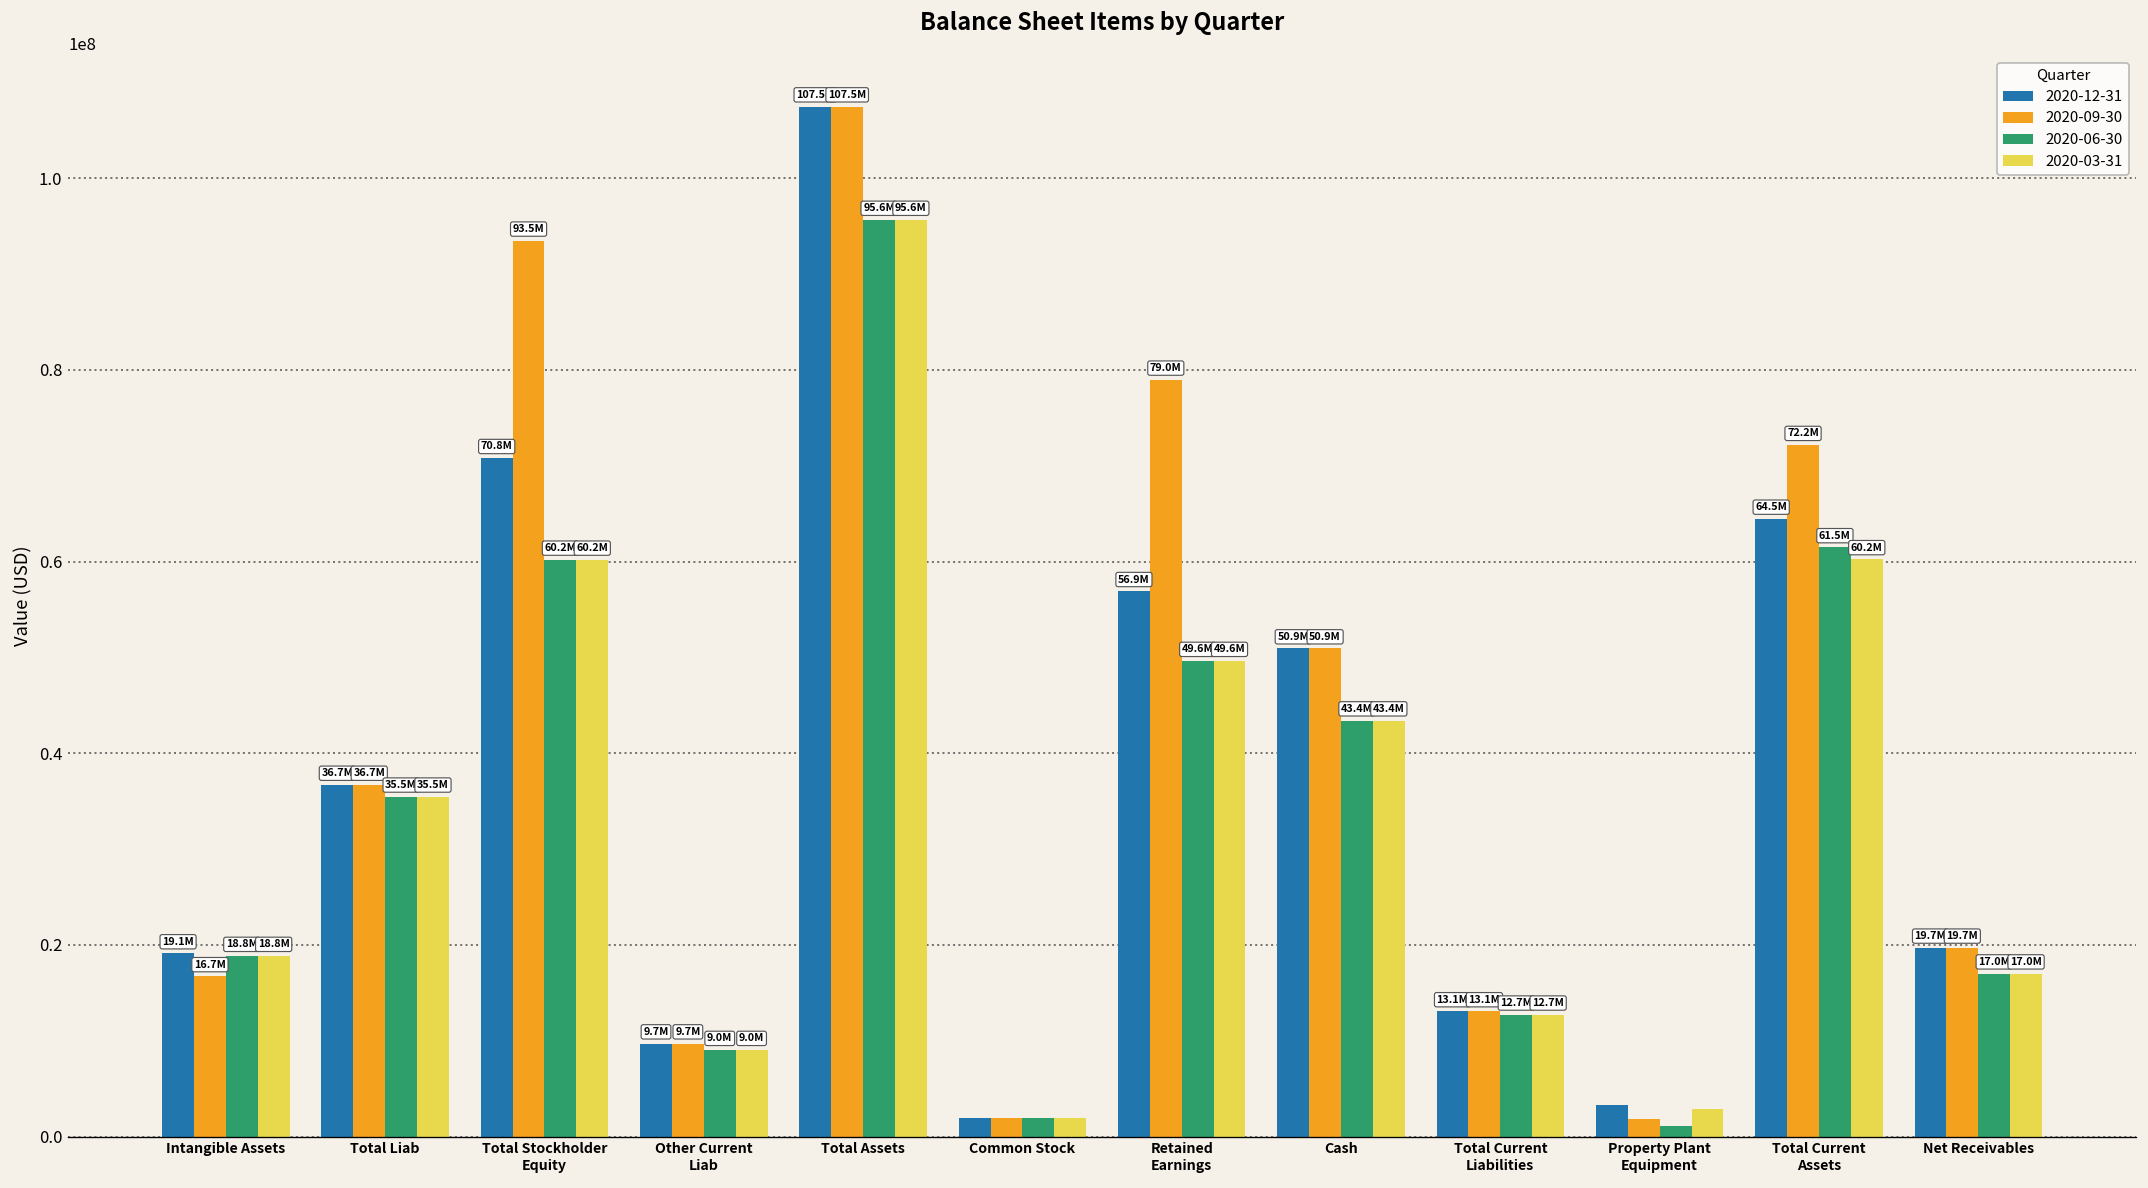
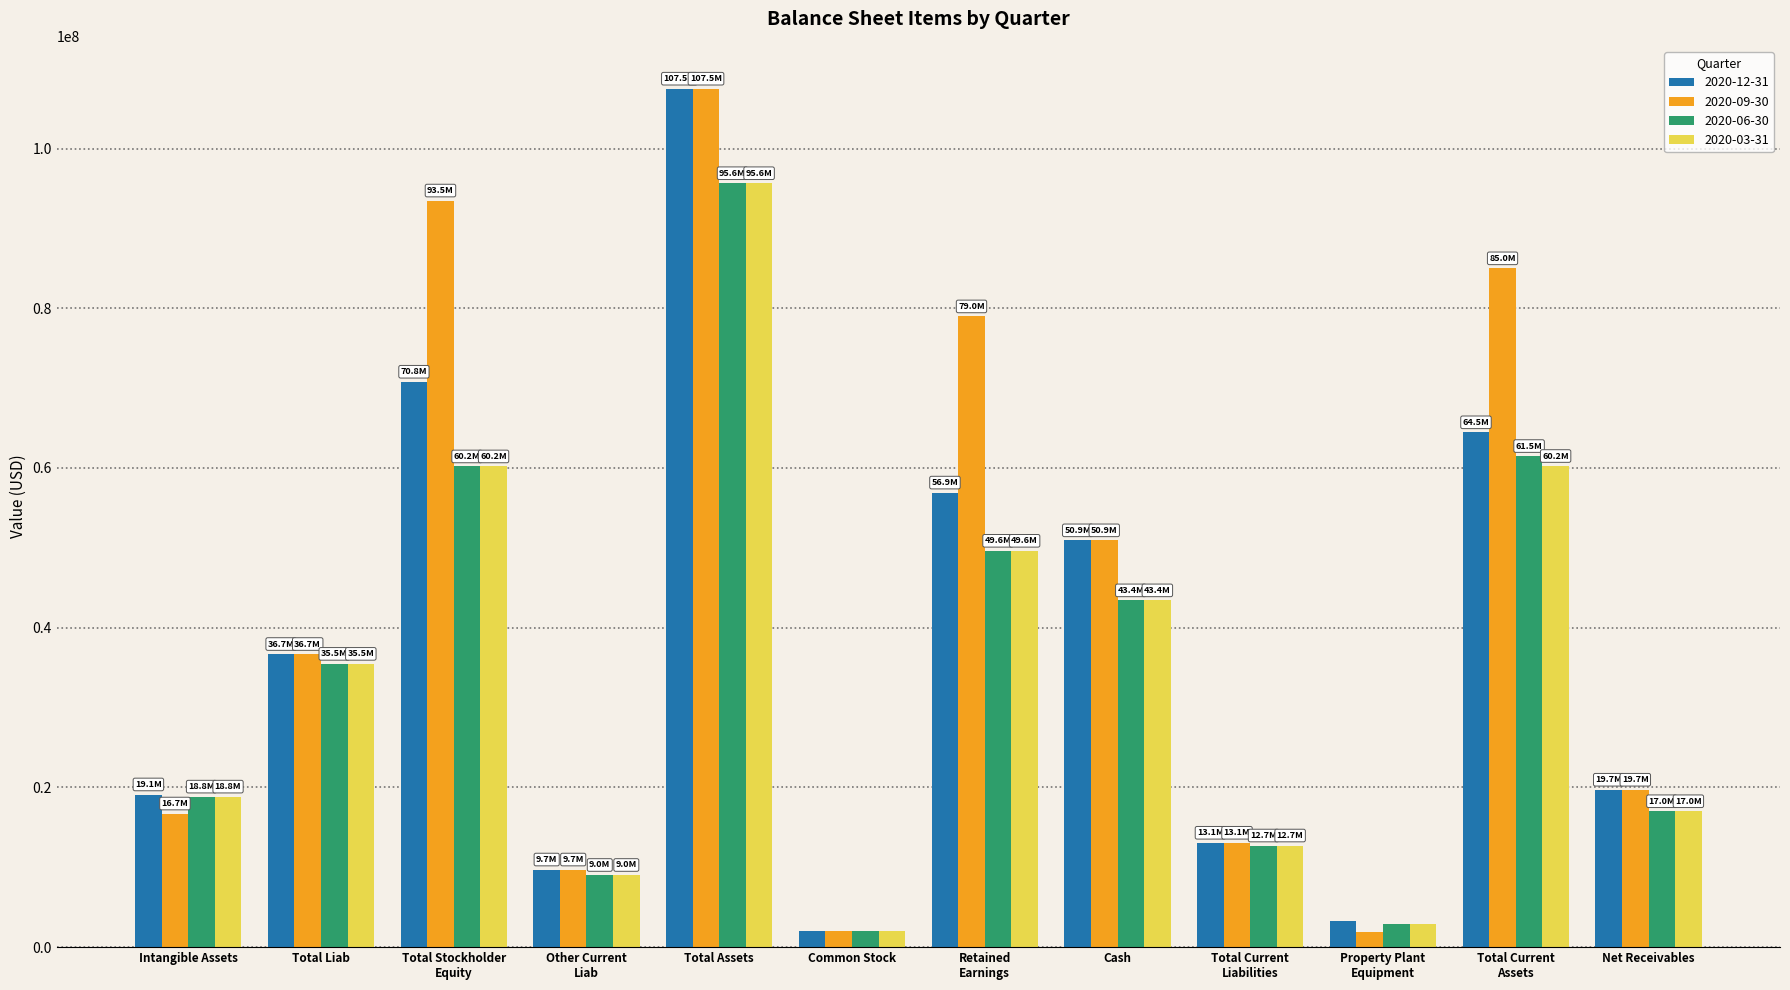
  {
    "2020-12-31": {
      "Common Stock": "2000000",
      "Property Plant Equipment": "3000000"
    },
    "2020-09-30": {
-     "Total Current Assets": "72.2M"
+     "Total Current Assets": "85.0M"
    },
    "2020-06-30": {
      "Common Stock": "2000000",
-     "Property Plant Equipment": "1000000"
+     "Property Plant Equipment": "3000000"
    },
    "2020-03-31": {
      "Common Stock": "2000000",
      "Property Plant Equipment": "3000000"
    }
  }
